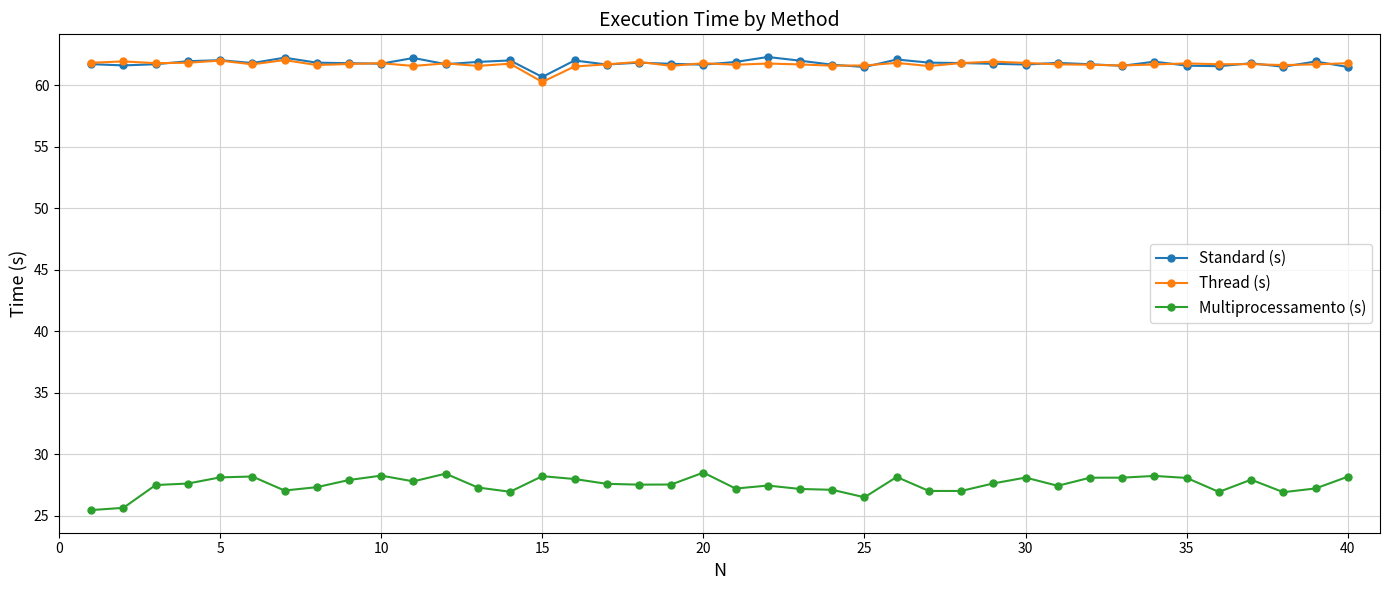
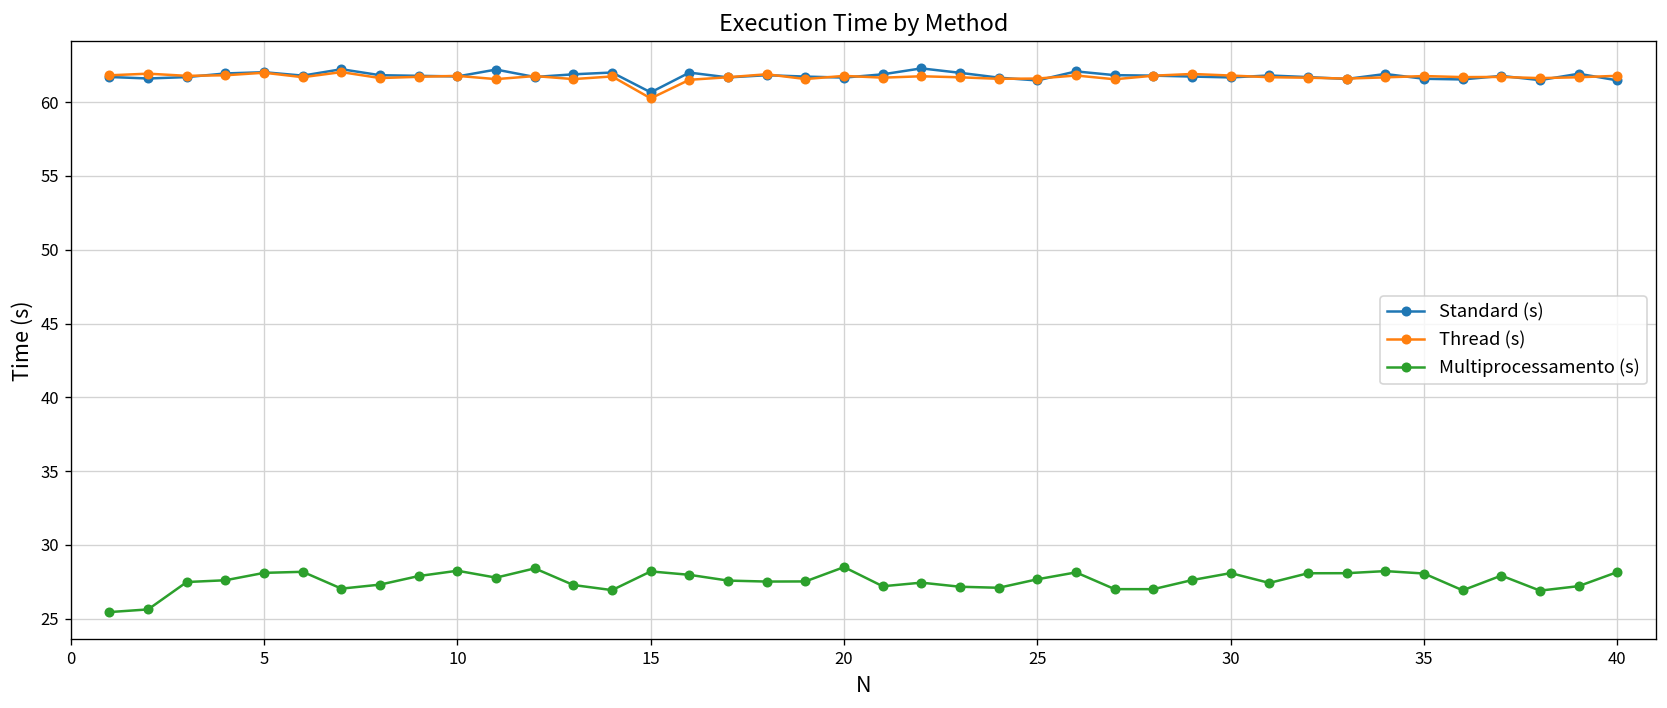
  {
    "Standard (s)": {
      "15": 60.7,
      "40": 61.5
    },
    "Thread (s)": {
      "15": 60.3,
      "40": 61.8
    },
    "Multiprocessamento (s)": {
      "5": 28.1,
      "10": 28.3,
      "15": 28.2,
      "20": 28.5,
-     "25": 26.5,
+     "25": 27.7,
      "30": 28.1,
      "35": 28.1,
      "40": 28.2
    }
  }
